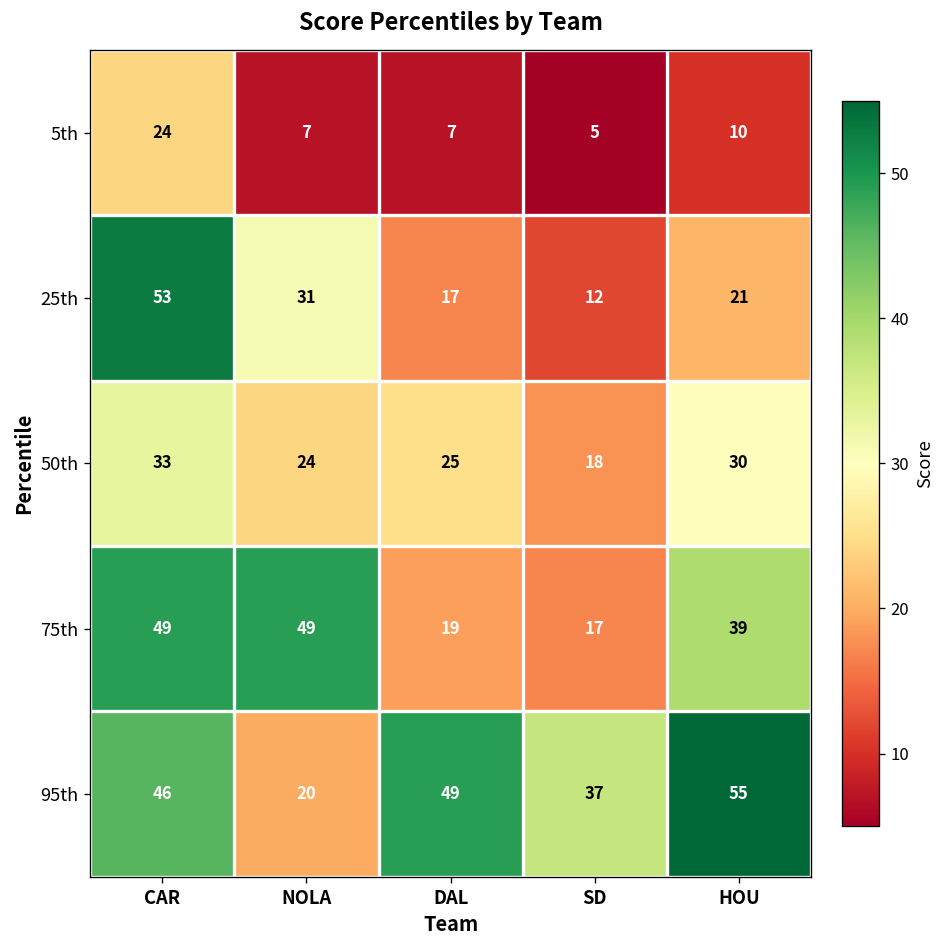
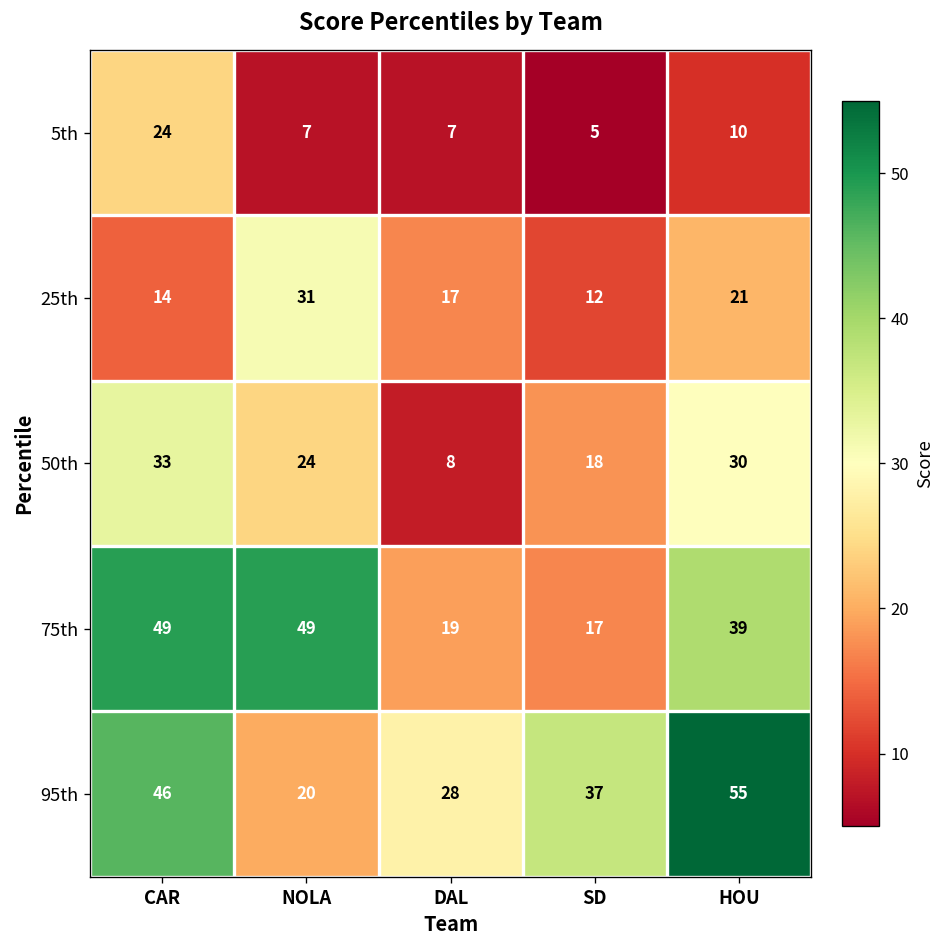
  {
    "5th": {
      "CAR": 24,
      "NOLA": 7,
      "DAL": 7,
      "SD": 5,
      "HOU": 10
    },
    "25th": {
-     "CAR": 53,
+     "CAR": 14,
      "NOLA": 31,
      "DAL": 17,
      "SD": 12,
      "HOU": 21
    },
    "50th": {
      "CAR": 33,
      "NOLA": 24,
-     "DAL": 25,
+     "DAL": 8,
      "SD": 18,
      "HOU": 30
    },
    "75th": {
      "CAR": 49,
      "NOLA": 49,
      "DAL": 19,
      "SD": 17,
      "HOU": 39
    },
    "95th": {
      "CAR": 46,
      "NOLA": 20,
-     "DAL": 49,
+     "DAL": 28,
      "SD": 37,
      "HOU": 55
    }
  }
